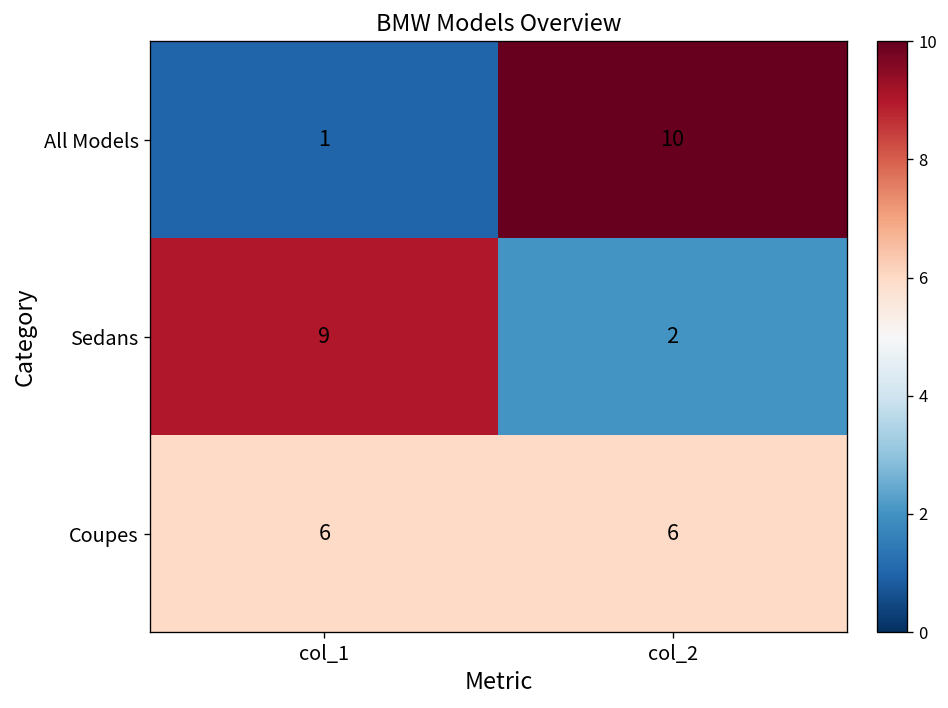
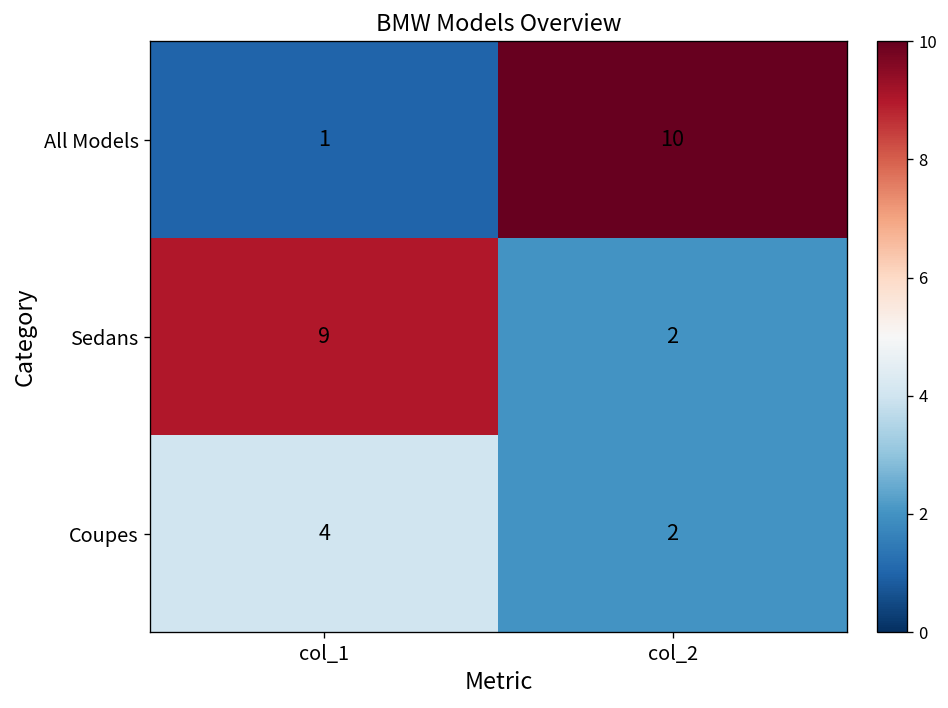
  {
    "All Models": {
      "col_1": 1,
      "col_2": 10
    },
    "Sedans": {
      "col_1": 9,
      "col_2": 2
    },
    "Coupes": {
-     "col_1": 6,
-     "col_2": 6
+     "col_1": 4,
+     "col_2": 2
    }
  }
